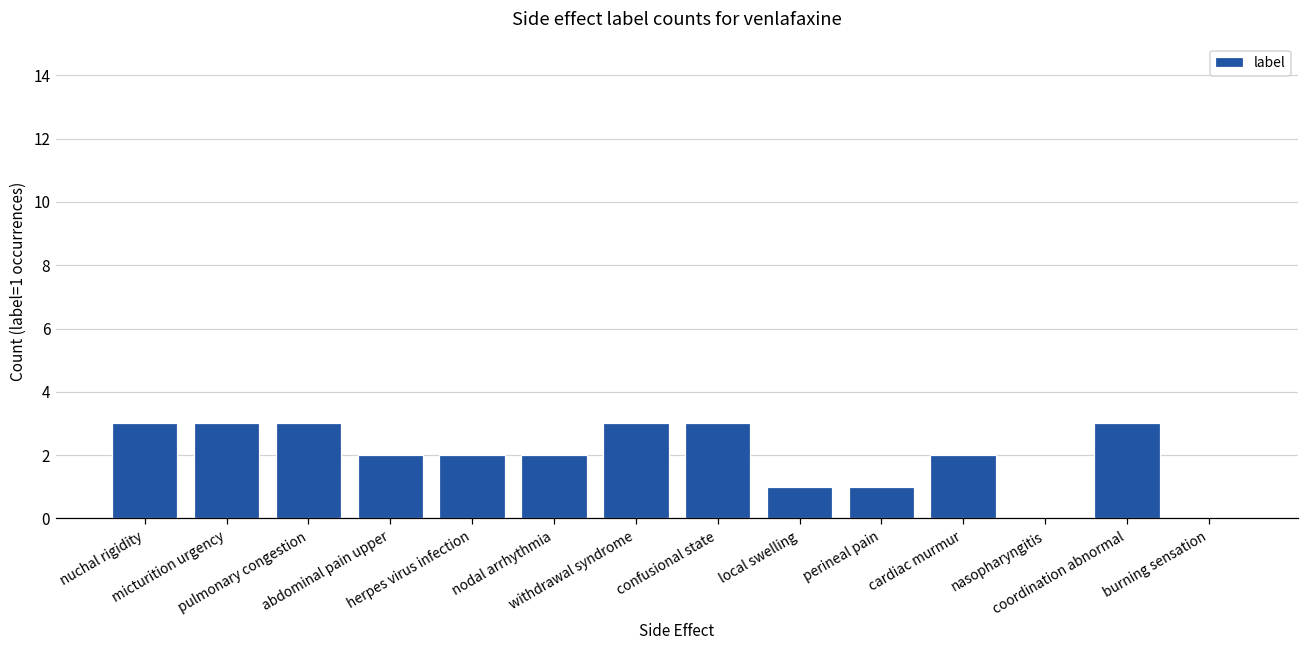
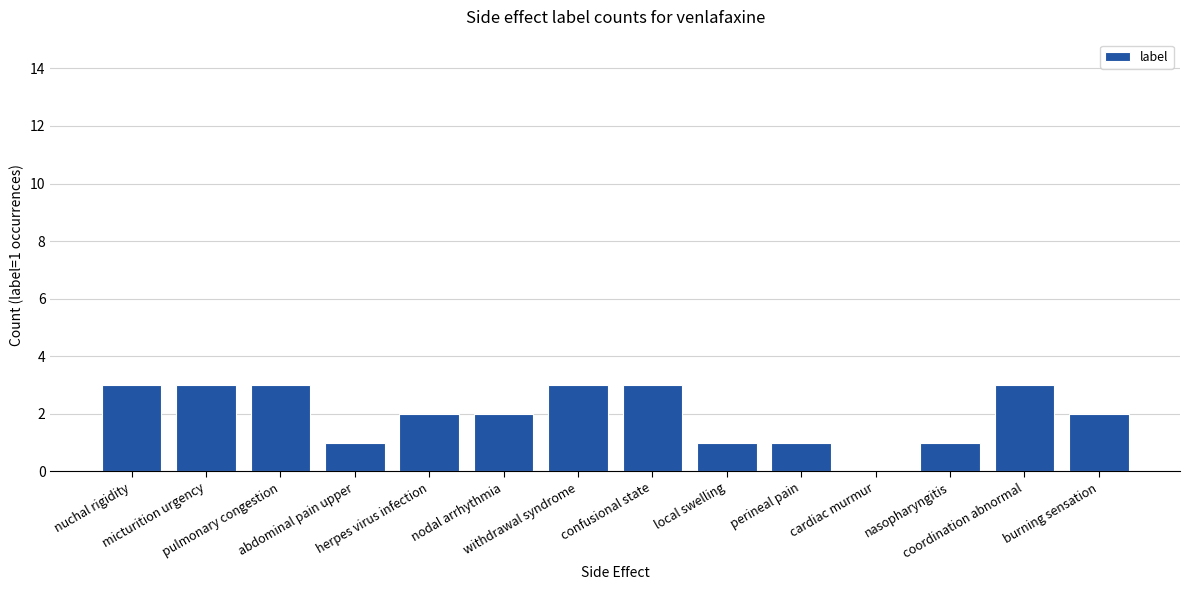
  {
    "nuchal rigidity": 3,
    "micturition urgency": 3,
    "pulmonary congestion": 3,
-   "abdominal pain upper": 2,
+   "abdominal pain upper": 1,
    "herpes virus infection": 2,
    "nodal arrhythmia": 2,
    "withdrawal syndrome": 3,
    "confusional state": 3,
    "local swelling": 1,
    "perineal pain": 1,
-   "cardiac murmur": 2,
-   "nasopharyngitis": 0,
+   "cardiac murmur": 0,
+   "nasopharyngitis": 1,
    "coordination abnormal": 3,
-   "burning sensation": 0
+   "burning sensation": 2
  }
